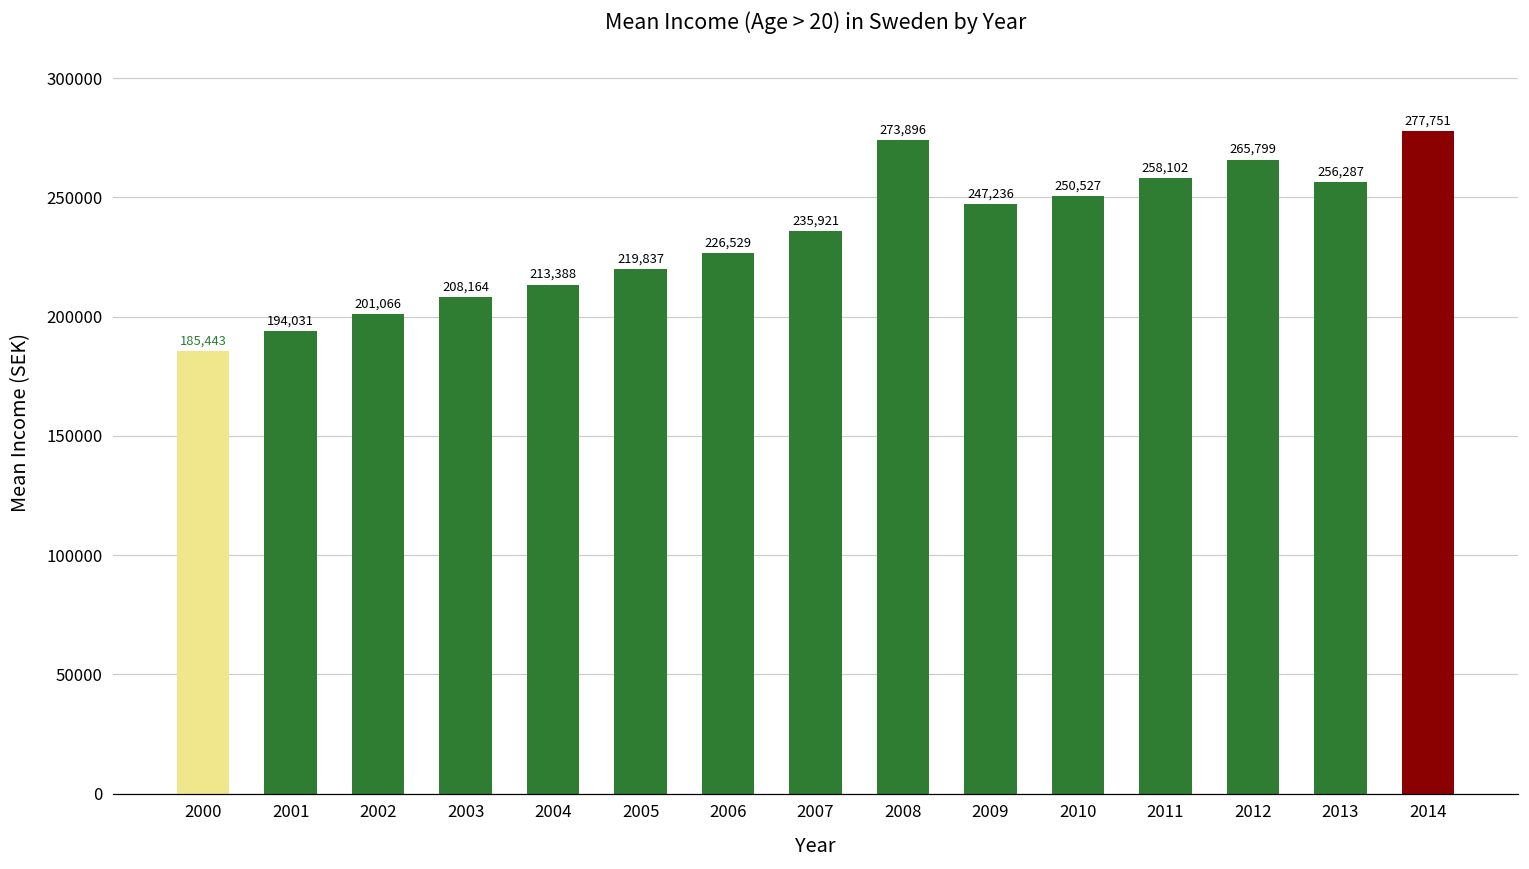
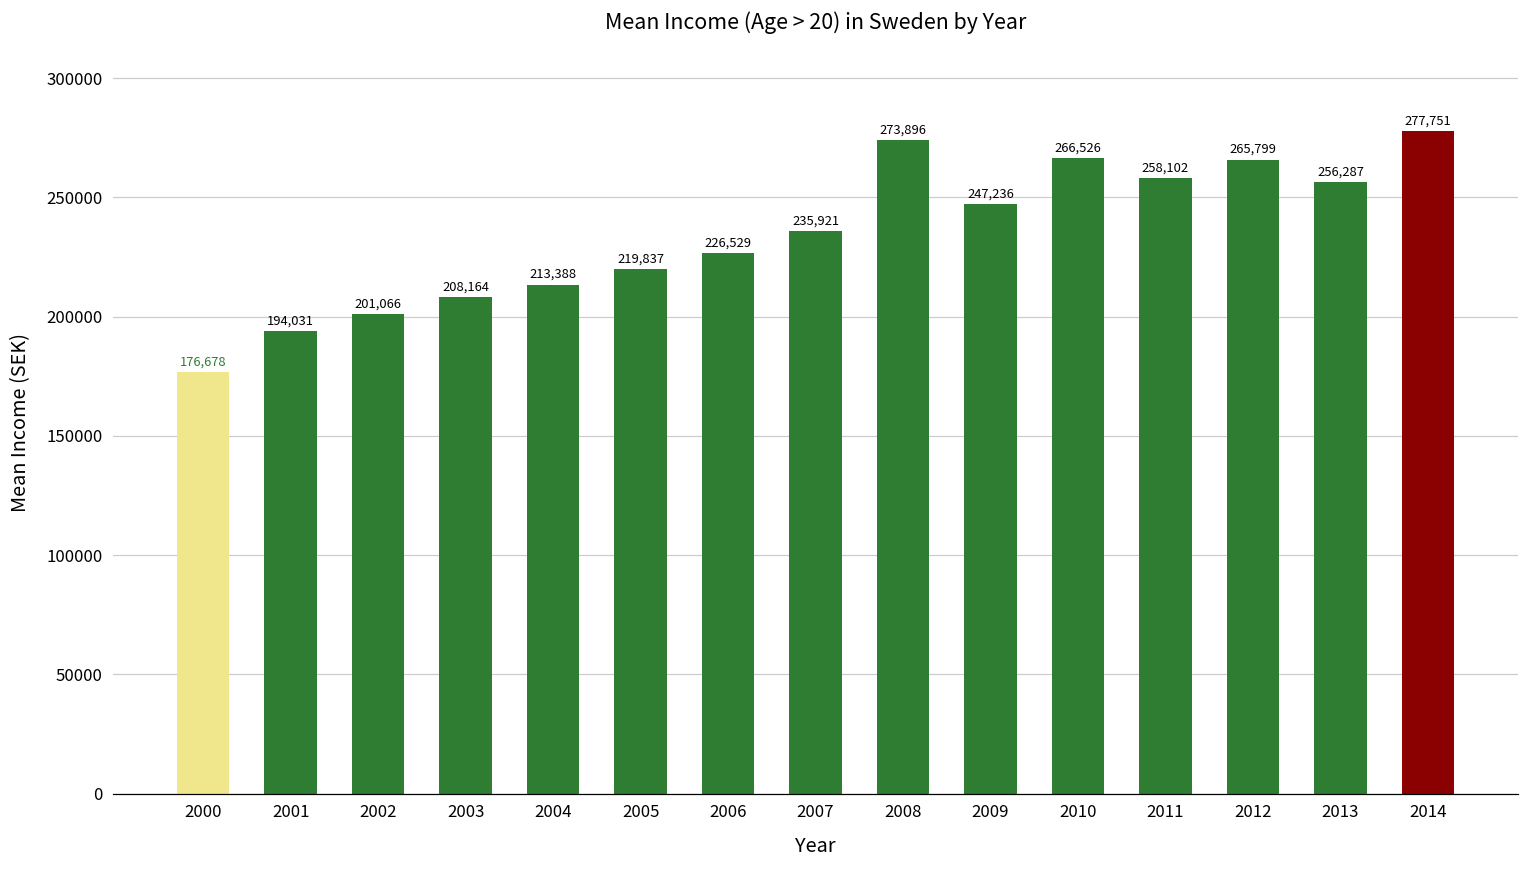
  {
-   "2000": "185,443",
+   "2000": "176,678",
    "2001": "194,031",
    "2002": "201,066",
    "2003": "208,164",
    "2004": "213,388",
    "2005": "219,837",
    "2006": "226,529",
    "2007": "235,921",
    "2008": "273,896",
    "2009": "247,236",
-   "2010": "250,527",
+   "2010": "266,526",
    "2011": "258,102",
    "2012": "265,799",
    "2013": "256,287",
    "2014": "277,751"
  }
